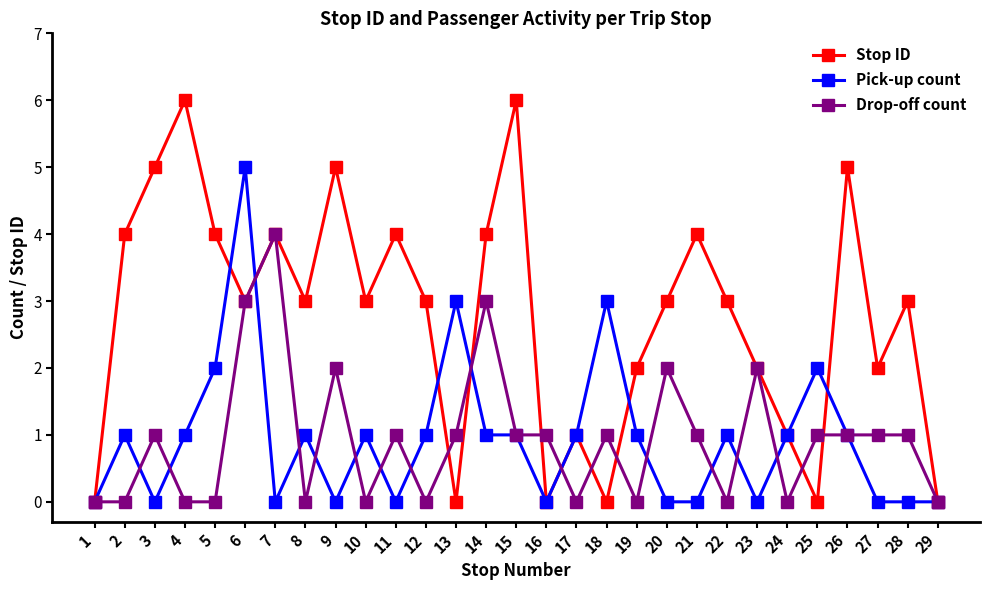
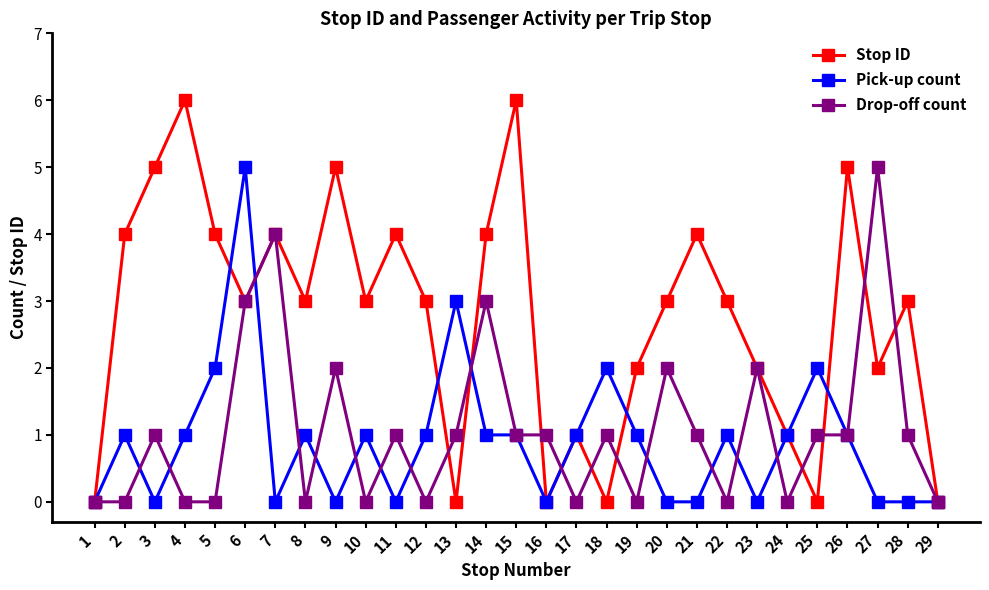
  {
    "Stop ID": {
      "2": 4,
      "3": 5,
      "4": 6,
      "5": 4,
      "8": 3,
      "9": 5,
      "10": 3,
      "11": 4,
      "12": 3,
      "13": 0,
      "14": 4,
      "15": 6,
      "18": 0,
      "19": 2,
      "20": 3,
      "21": 4,
      "22": 3,
      "25": 0,
      "26": 5,
      "27": 2,
      "28": 3
    },
    "Pick-up count": {
      "2": 1,
      "3": 0,
      "4": 1,
      "5": 2,
      "6": 5,
      "7": 0,
      "8": 1,
      "9": 0,
      "10": 1,
      "11": 0,
      "12": 1,
      "13": 3,
      "14": 1,
-     "18": 3,
+     "18": 2,
      "19": 1,
      "20": 0,
      "21": 0,
      "22": 1,
      "23": 0,
      "25": 2,
      "27": 0,
      "28": 0
    },
    "Drop-off count": {
      "2": 0,
      "3": 1,
      "4": 0,
      "5": 0,
      "8": 0,
      "9": 2,
      "10": 0,
      "11": 1,
      "12": 0,
      "13": 1,
      "14": 3,
      "16": 1,
      "17": 0,
      "18": 1,
      "19": 0,
      "20": 2,
      "21": 1,
      "22": 0,
      "24": 0,
      "25": 1,
-     "27": 1,
+     "27": 5,
      "28": 1
    }
  }
